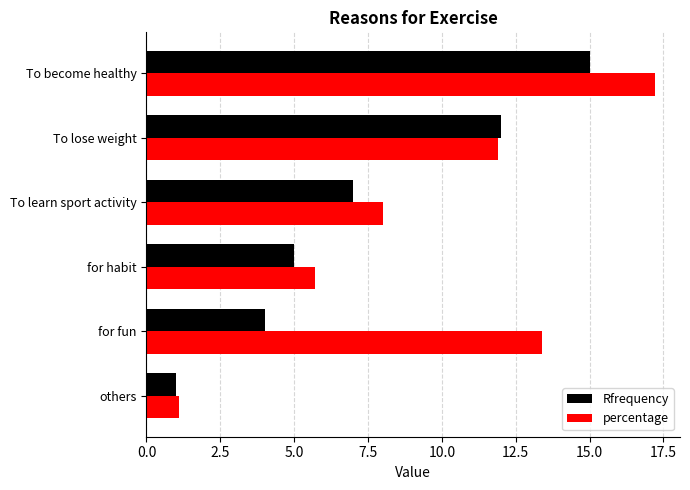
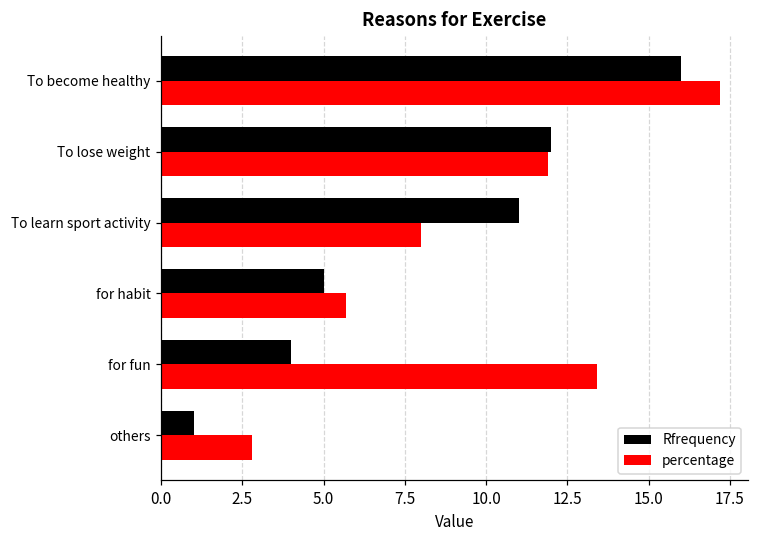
  {
    "Rfrequency": {
-     "To become healthy": 15,
+     "To become healthy": 16,
      "To lose weight": 12,
-     "To learn sport activity": 7,
+     "To learn sport activity": 11,
      "for habit": 5,
      "for fun": 4,
      "others": 1
    },
    "percentage": {
      "To become healthy": 17.2,
      "To lose weight": 11.9,
      "To learn sport activity": 8.0,
      "for habit": 5.7,
      "for fun": 13.4,
-     "others": 1.1
+     "others": 2.8
    }
  }
